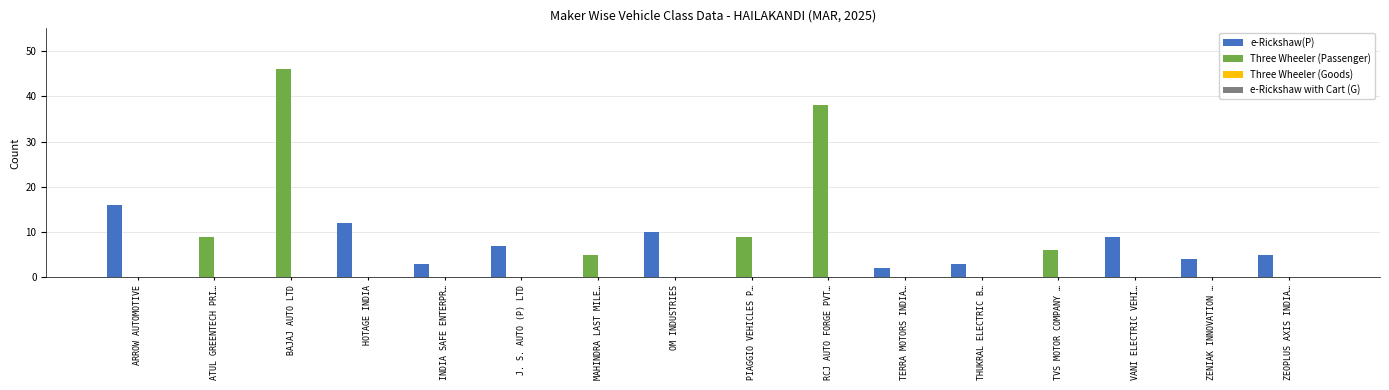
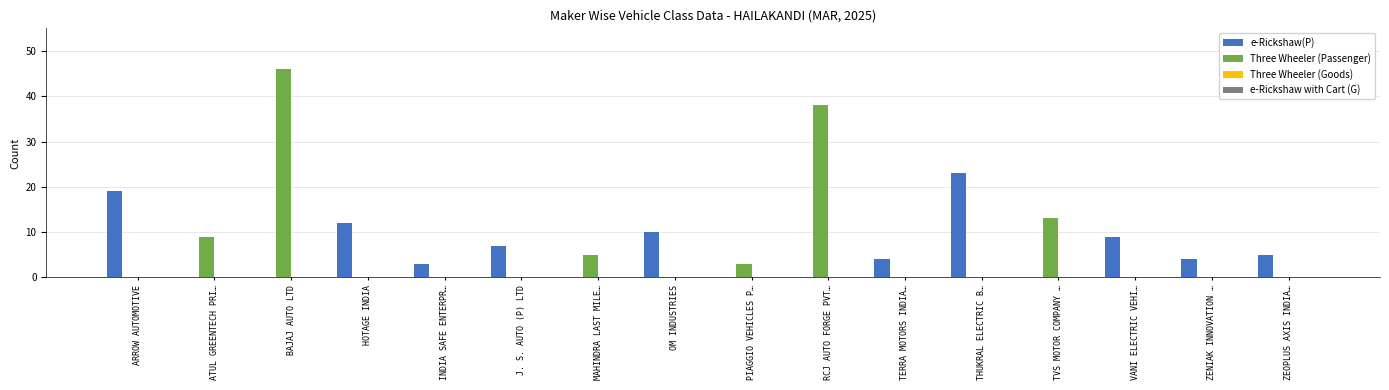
  {
    "e-Rickshaw(P)": {
-     "ARROW AUTOMOTIVE": 16,
+     "ARROW AUTOMOTIVE": 19,
      "ATUL GREENTECH PRI…": 0,
      "BAJAJ AUTO LTD": 0,
      "HOTAGE INDIA": 12,
      "INDIA SAFE ENTERPR…": 3,
      "J. S. AUTO (P) LTD": 7,
      "MAHINDRA LAST MILE…": 0,
      "OM INDUSTRIES": 10,
      "PIAGGIO VEHICLES P…": 0,
      "RCJ AUTO FORGE PVT…": 0,
-     "TERRA MOTORS INDIA…": 2,
-     "THUKRAL ELECTRIC B…": 3,
+     "TERRA MOTORS INDIA…": 4,
+     "THUKRAL ELECTRIC B…": 23,
      "TVS MOTOR COMPANY …": 0,
      "VANI ELECTRIC VEHI…": 9,
      "ZENIAK INNOVATION …": 4,
      "ZEOPLUS AXIS INDIA…": 5
    },
    "Three Wheeler (Passenger)": {
      "ARROW AUTOMOTIVE": 0,
      "ATUL GREENTECH PRI…": 9,
      "BAJAJ AUTO LTD": 46,
      "HOTAGE INDIA": 0,
      "INDIA SAFE ENTERPR…": 0,
      "J. S. AUTO (P) LTD": 0,
      "MAHINDRA LAST MILE…": 5,
      "OM INDUSTRIES": 0,
-     "PIAGGIO VEHICLES P…": 9,
+     "PIAGGIO VEHICLES P…": 3,
      "RCJ AUTO FORGE PVT…": 38,
      "TERRA MOTORS INDIA…": 0,
      "THUKRAL ELECTRIC B…": 0,
-     "TVS MOTOR COMPANY …": 6,
+     "TVS MOTOR COMPANY …": 13,
      "VANI ELECTRIC VEHI…": 0,
      "ZENIAK INNOVATION …": 0,
      "ZEOPLUS AXIS INDIA…": 0
    },
    "Three Wheeler (Goods)": {
      "ARROW AUTOMOTIVE": 0,
      "ATUL GREENTECH PRI…": 0,
      "BAJAJ AUTO LTD": 0,
      "HOTAGE INDIA": 0,
      "INDIA SAFE ENTERPR…": 0,
      "J. S. AUTO (P) LTD": 0,
      "MAHINDRA LAST MILE…": 0,
      "OM INDUSTRIES": 0,
      "PIAGGIO VEHICLES P…": 0,
      "RCJ AUTO FORGE PVT…": 0,
      "TERRA MOTORS INDIA…": 0,
      "THUKRAL ELECTRIC B…": 0,
      "TVS MOTOR COMPANY …": 0,
      "VANI ELECTRIC VEHI…": 0,
      "ZENIAK INNOVATION …": 0,
      "ZEOPLUS AXIS INDIA…": 0
    },
    "e-Rickshaw with Cart (G)": {
      "ARROW AUTOMOTIVE": 0,
      "ATUL GREENTECH PRI…": 0,
      "BAJAJ AUTO LTD": 0,
      "HOTAGE INDIA": 0,
      "INDIA SAFE ENTERPR…": 0,
      "J. S. AUTO (P) LTD": 0,
      "MAHINDRA LAST MILE…": 0,
      "OM INDUSTRIES": 0,
      "PIAGGIO VEHICLES P…": 0,
      "RCJ AUTO FORGE PVT…": 0,
      "TERRA MOTORS INDIA…": 0,
      "THUKRAL ELECTRIC B…": 0,
      "TVS MOTOR COMPANY …": 0,
      "VANI ELECTRIC VEHI…": 0,
      "ZENIAK INNOVATION …": 0,
      "ZEOPLUS AXIS INDIA…": 0
    }
  }
